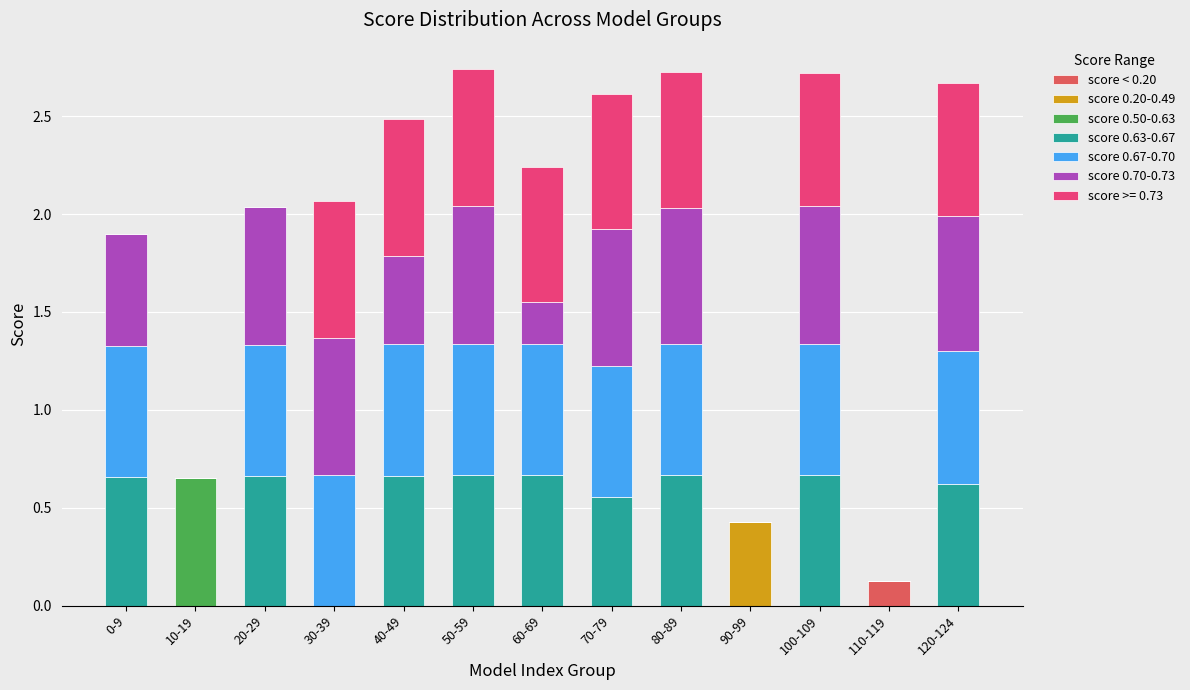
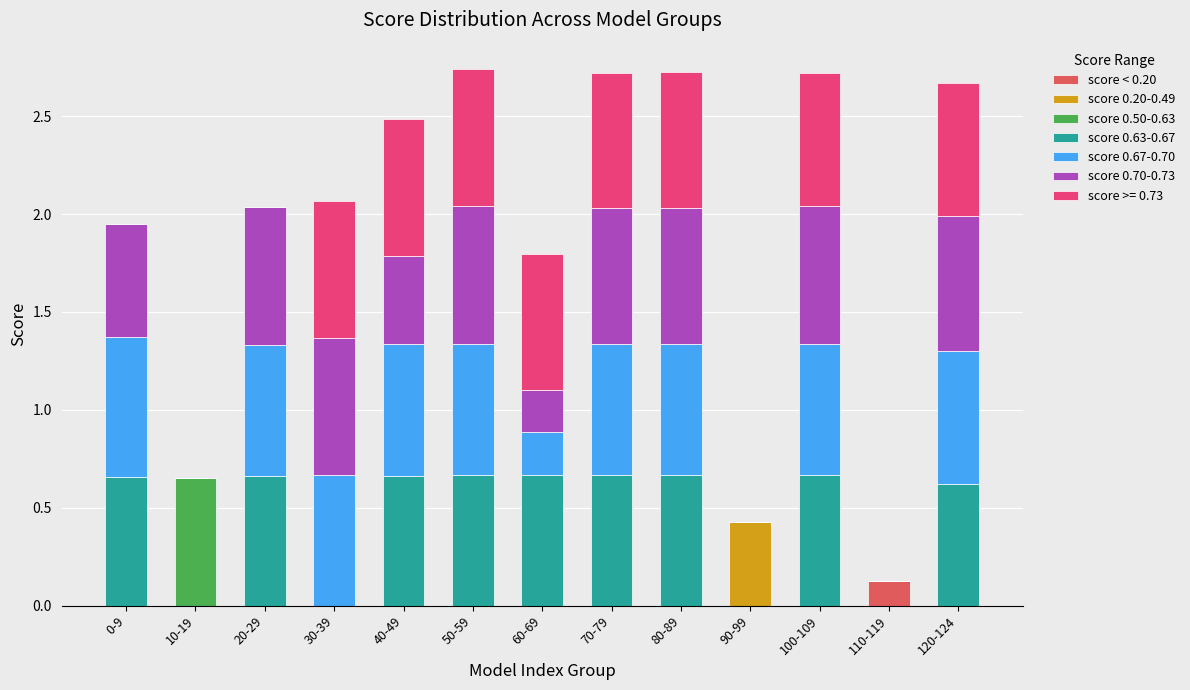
  {
    "score 0.63-0.67": {
-     "70-79": 0.56
+     "70-79": 0.67
    },
    "score 0.67-0.70": {
-     "0-9": 0.67,
+     "0-9": 0.72,
      "10-19": 0.00,
      "20-29": 0.67,
      "30-39": 0.67,
      "40-49": 0.67,
      "50-59": 0.67,
-     "60-69": 0.67,
+     "60-69": 0.22,
      "70-79": 0.67,
      "80-89": 0.67,
      "90-99": 0.00,
      "100-109": 0.67,
      "110-119": 0.00,
      "120-124": 0.67
    },
    "score 0.70-0.73": {
      "0-9": 0.58,
      "10-19": 0.00,
      "20-29": 0.70,
      "30-39": 0.70,
      "40-49": 0.45,
      "50-59": 0.71,
      "60-69": 0.21,
      "70-79": 0.70,
      "80-89": 0.70,
      "90-99": 0.00,
      "100-109": 0.70,
      "110-119": 0.00,
      "120-124": 0.69
    }
  }
